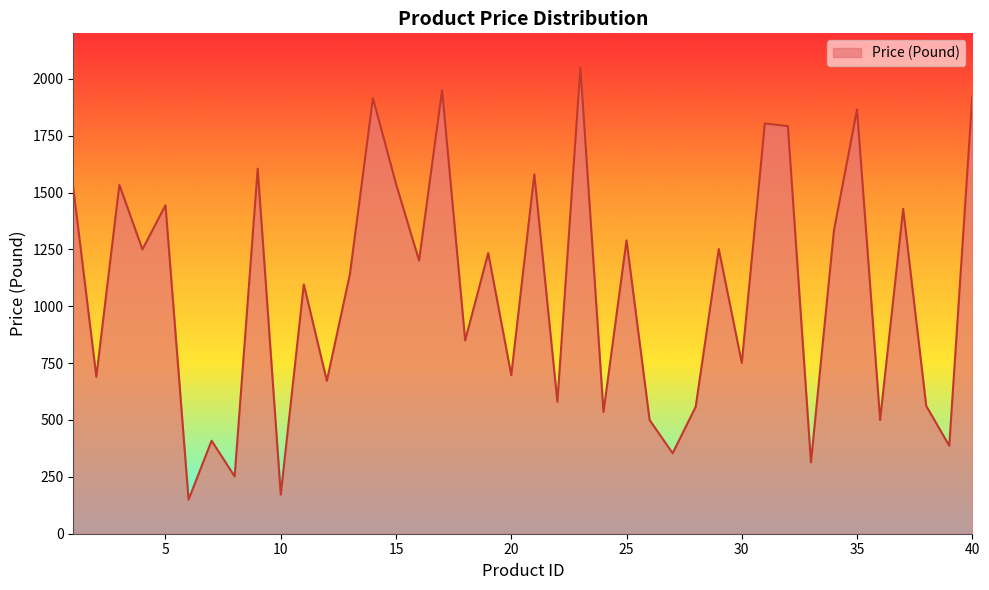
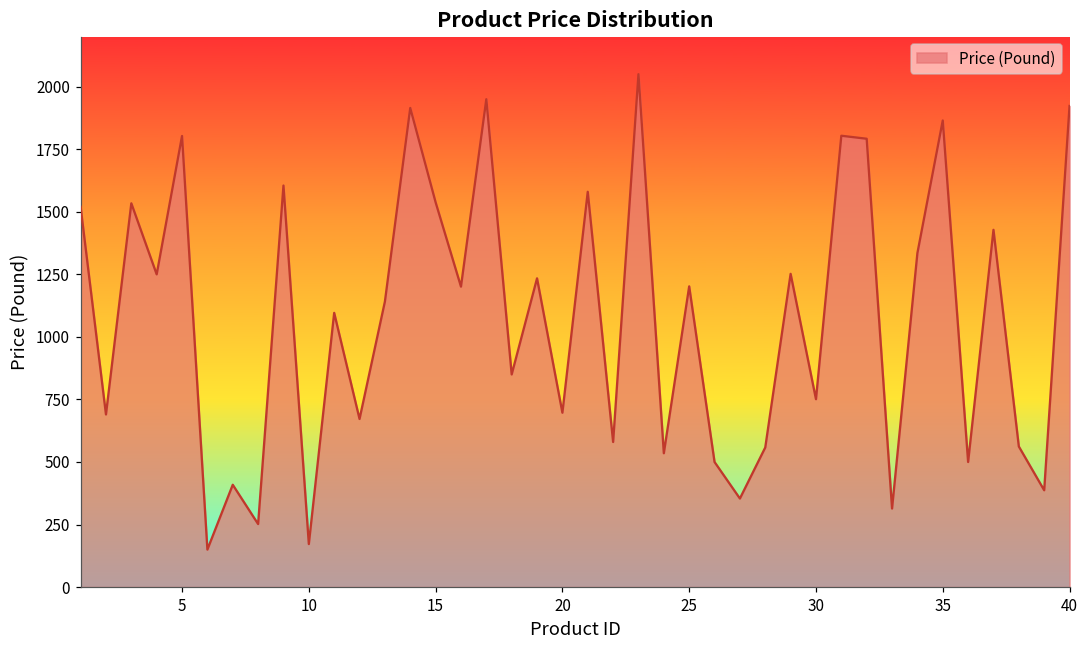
  {
-   "5": 1440,
+   "5": 1800,
    "10": 170,
    "15": 1540,
    "20": 700,
-   "25": 1290,
+   "25": 1200,
    "30": 750,
    "35": 1870,
    "40": 1920
  }
